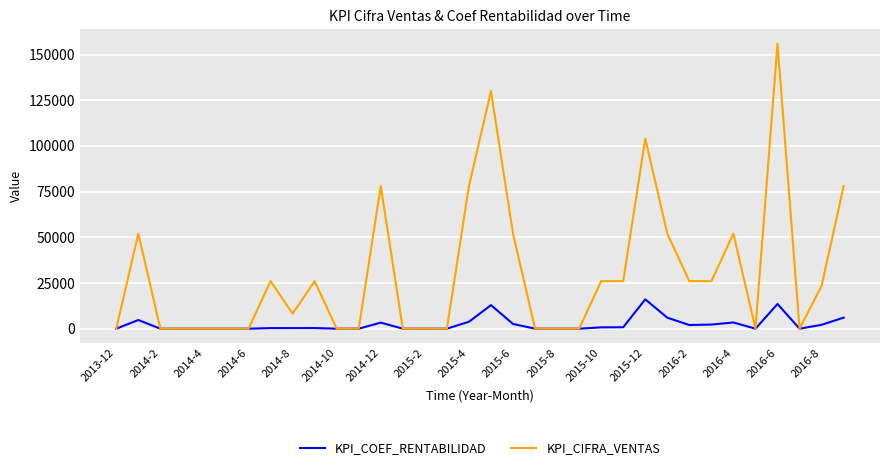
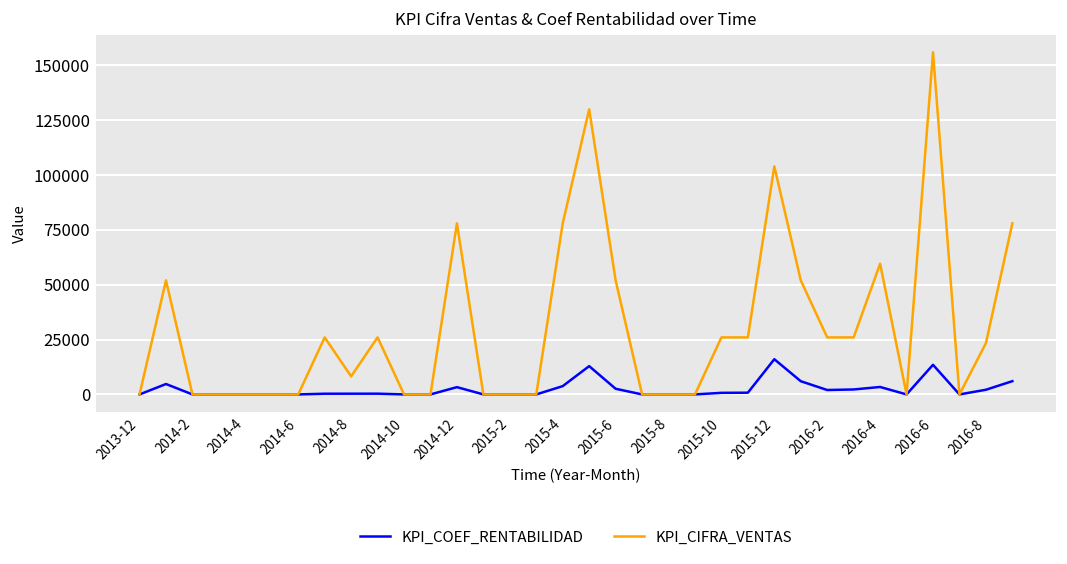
  {
    "KPI_COEF_RENTABILIDAD": {
      "2014-8": 0,
      "2014-12": 3000,
      "2015-4": 4000,
      "2015-6": 3000,
      "2015-10": 1000,
      "2015-12": 16000,
      "2016-2": 2000,
      "2016-4": 3000,
      "2016-6": 14000,
      "2016-8": 2000
    },
    "KPI_CIFRA_VENTAS": {
      "2014-8": 8000,
      "2014-12": 78000,
      "2015-4": 78000,
      "2015-6": 52000,
      "2015-10": 26000,
      "2015-12": 104000,
      "2016-2": 26000,
-     "2016-4": 52000,
+     "2016-4": 60000,
      "2016-6": 156000,
      "2016-8": 23000
    }
  }
